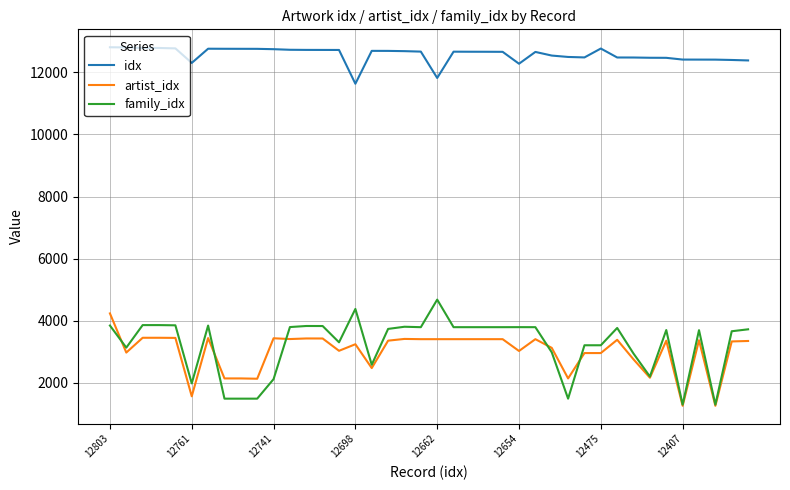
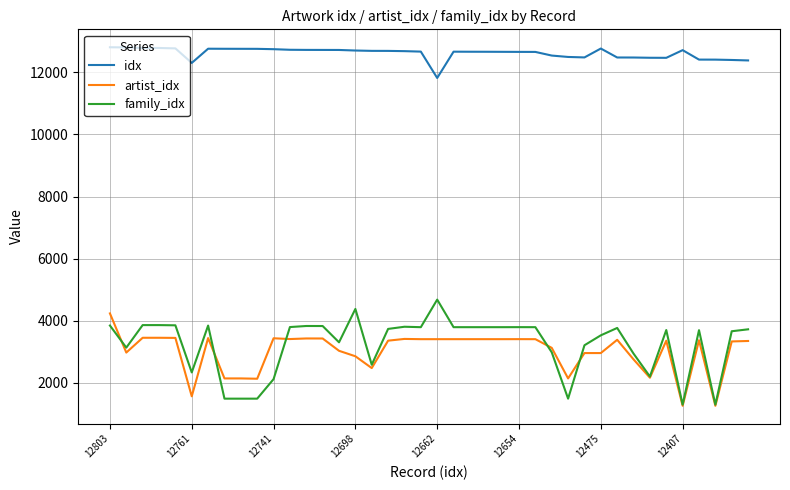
  {
    "idx": {
      "12761": 12300,
      "12741": 12700,
-     "12698": 11600,
+     "12698": 12700,
      "12662": 11800,
-     "12654": 12300,
+     "12654": 12700,
      "12475": 12800,
-     "12407": 12400
+     "12407": 12700
    },
    "artist_idx": {
      "12803": 4200,
      "12761": 1600,
      "12741": 3400,
-     "12698": 3200,
+     "12698": 2900,
      "12662": 3400,
-     "12654": 3000,
+     "12654": 3400,
      "12475": 3000
    },
    "family_idx": {
      "12803": 3800,
-     "12761": 2000,
+     "12761": 2300,
      "12741": 2100,
      "12698": 4400,
      "12662": 4700,
      "12654": 3800,
-     "12475": 3200
+     "12475": 3500
    }
  }
